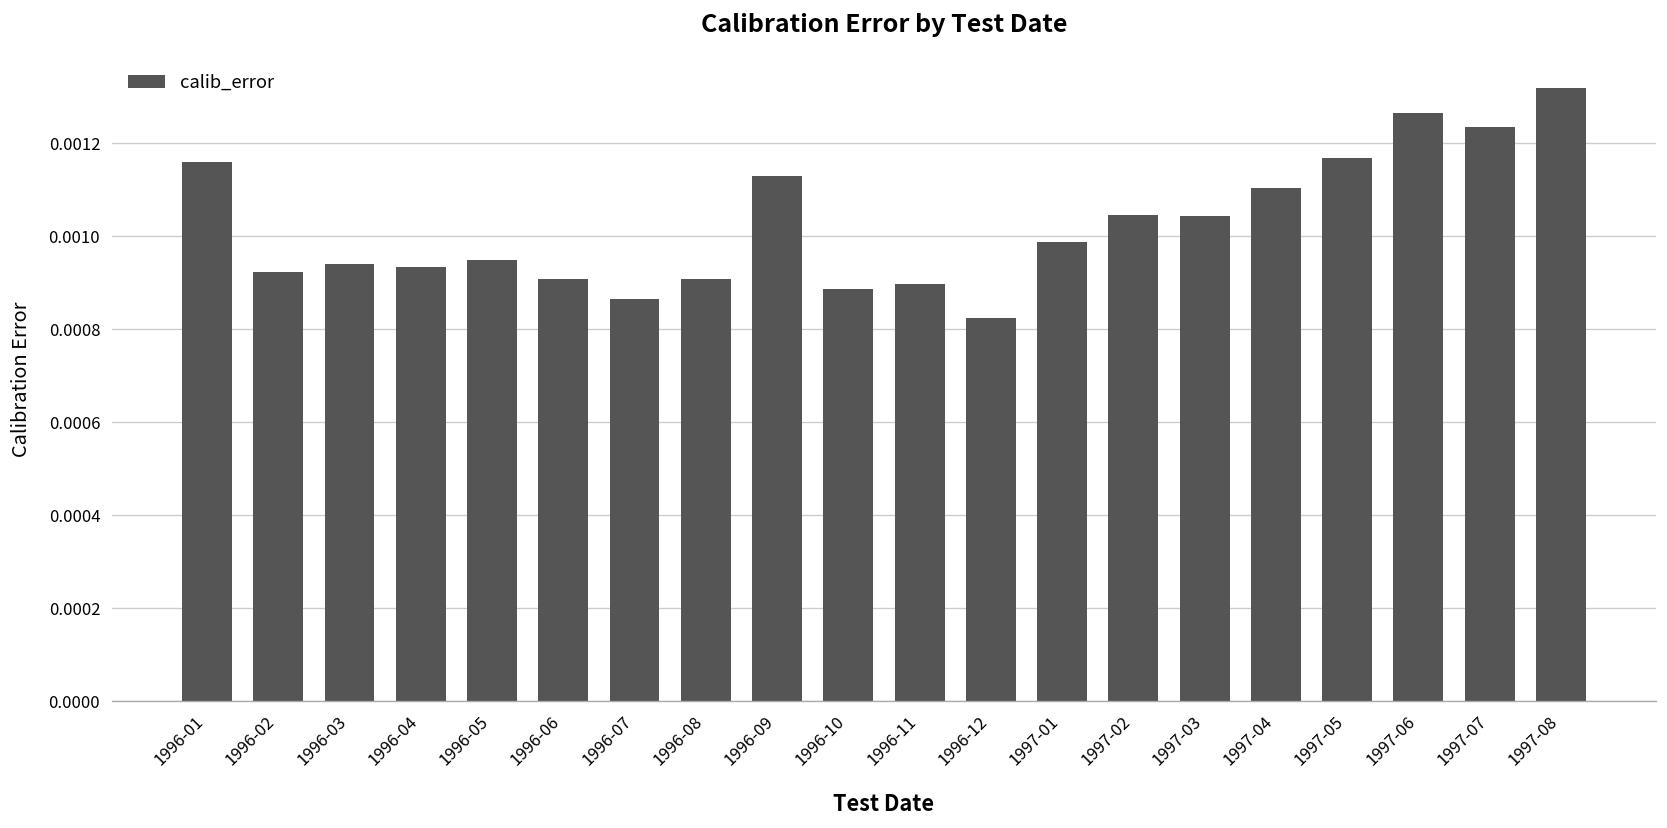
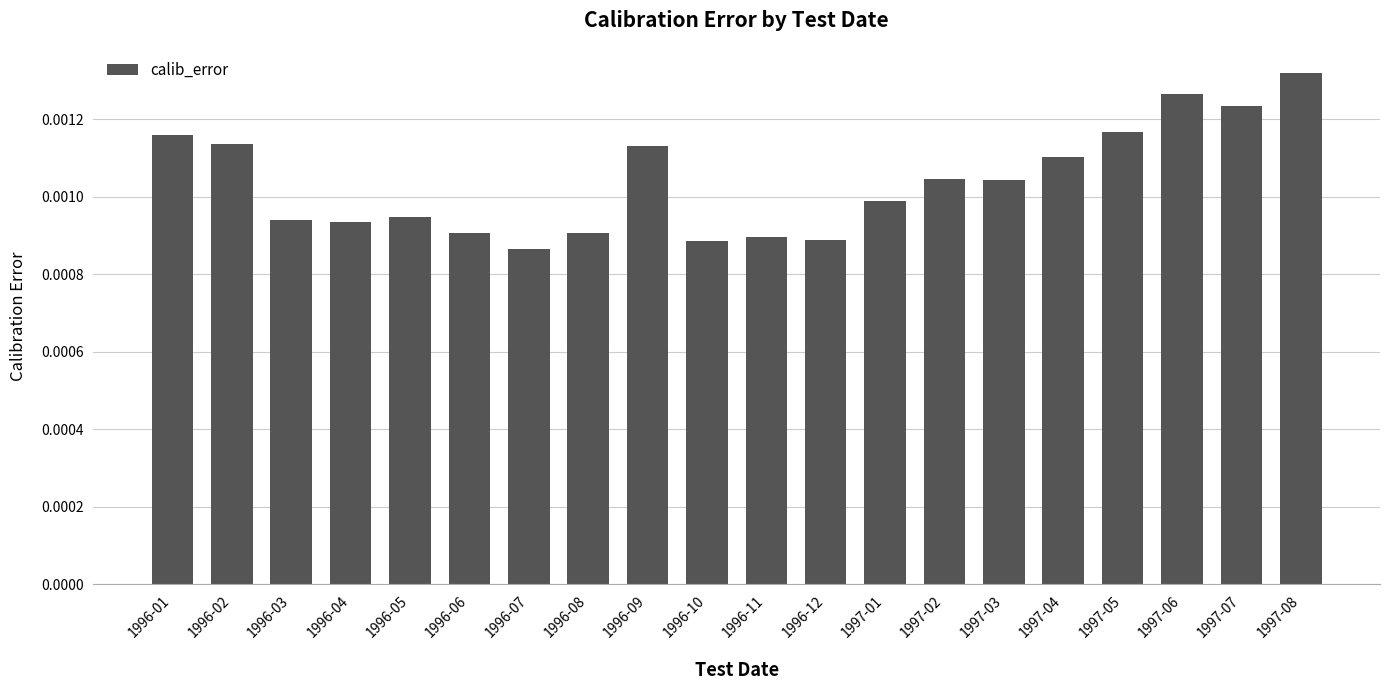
  {
    "1996-01": 0.00116,
-   "1996-02": 0.00092,
+   "1996-02": 0.00114,
    "1996-03": 0.00094,
    "1996-04": 0.00093,
    "1996-05": 0.00095,
    "1996-06": 0.00091,
    "1996-07": 0.00086,
    "1996-08": 0.00091,
    "1996-09": 0.00113,
    "1996-10": 0.00089,
    "1996-11": 0.00090,
-   "1996-12": 0.00082,
+   "1996-12": 0.00089,
    "1997-01": 0.00099,
    "1997-02": 0.00105,
    "1997-03": 0.00104,
    "1997-04": 0.00110,
    "1997-05": 0.00117,
    "1997-06": 0.00126,
    "1997-07": 0.00123,
    "1997-08": 0.00132
  }
